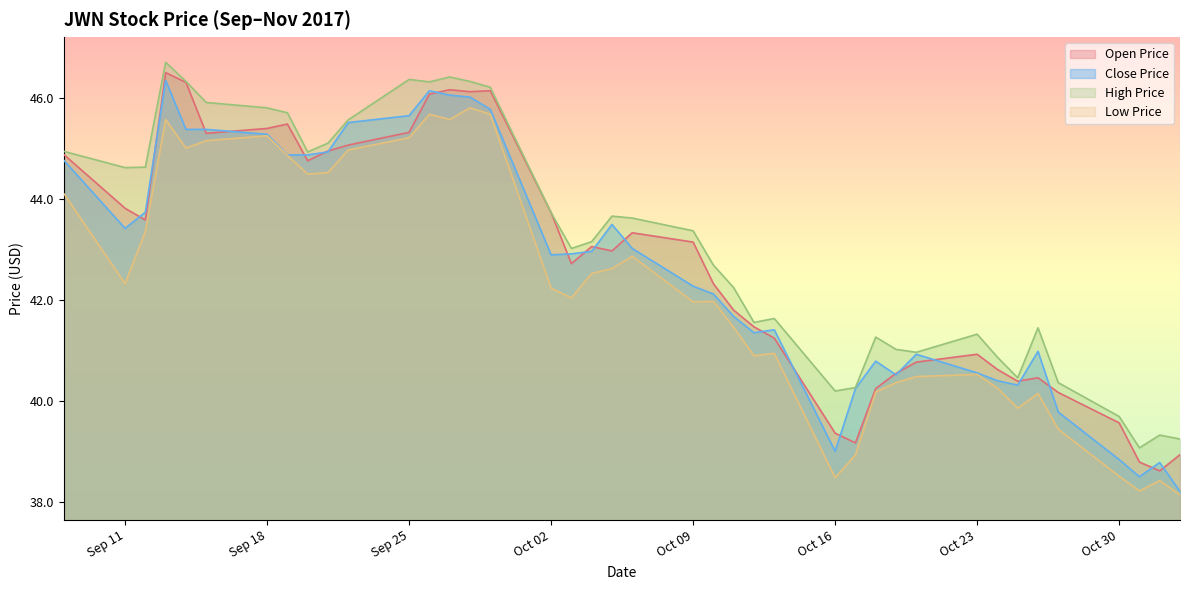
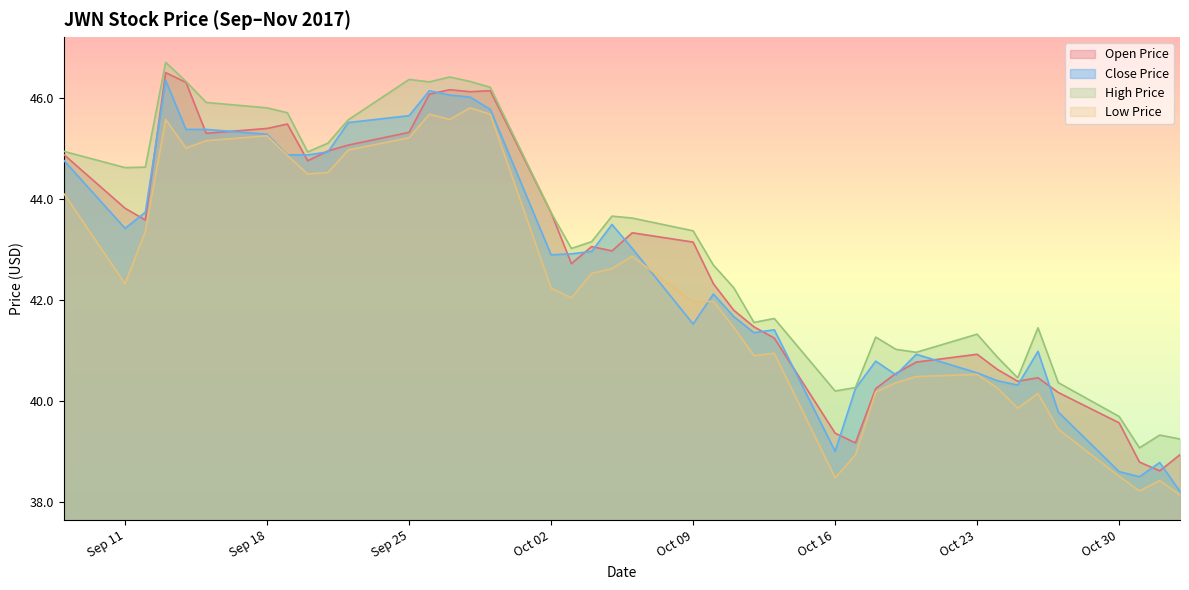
  {
    "Close Price": {
      "Sep 11": 43.4,
      "Sep 25": 45.6,
      "Oct 02": 42.9,
-     "Oct 09": 42.3,
+     "Oct 09": 41.5,
      "Oct 16": 39.0,
-     "Oct 30": 38.8
+     "Oct 30": 38.6
    }
  }
